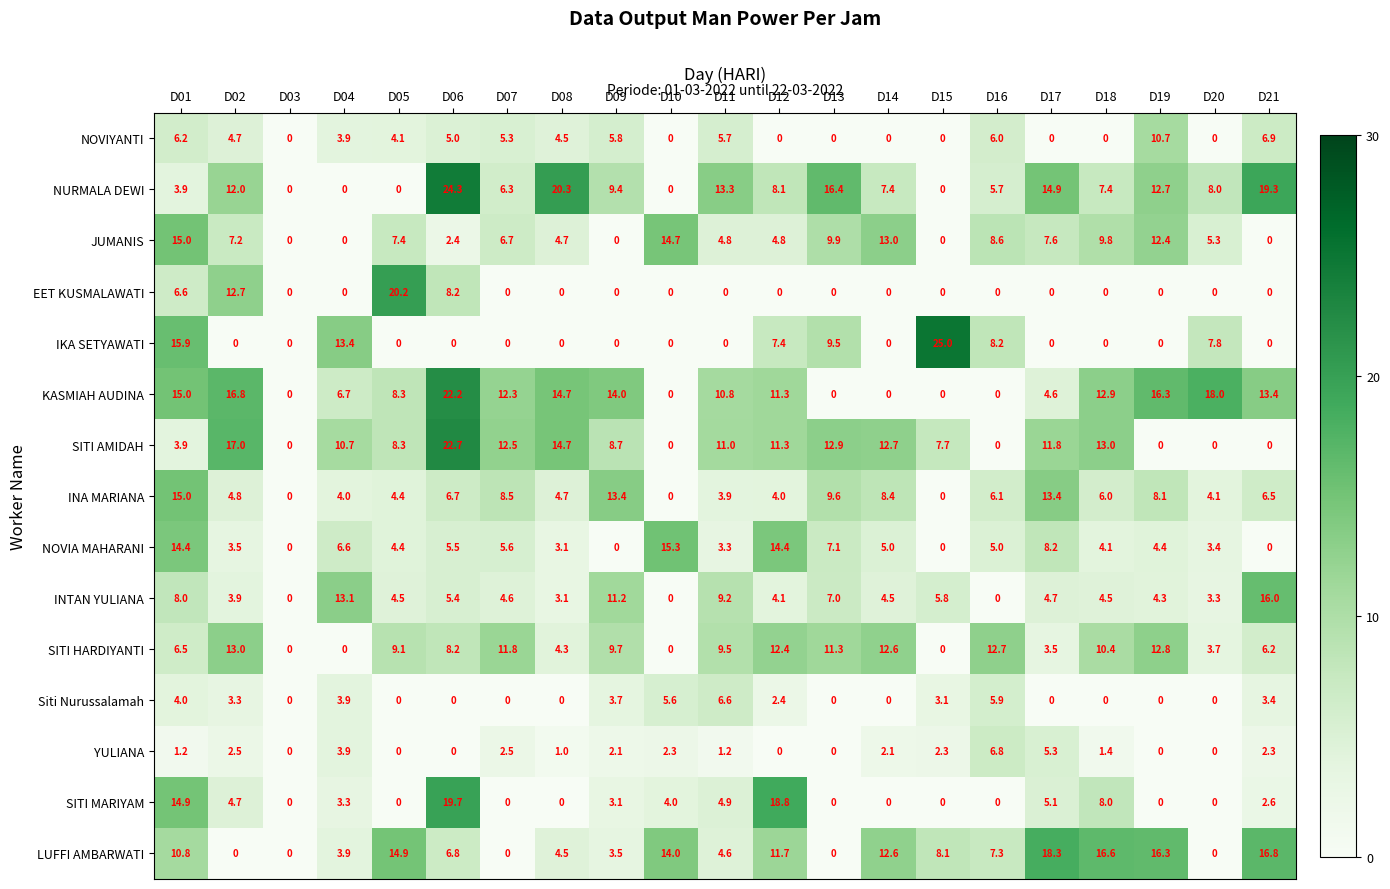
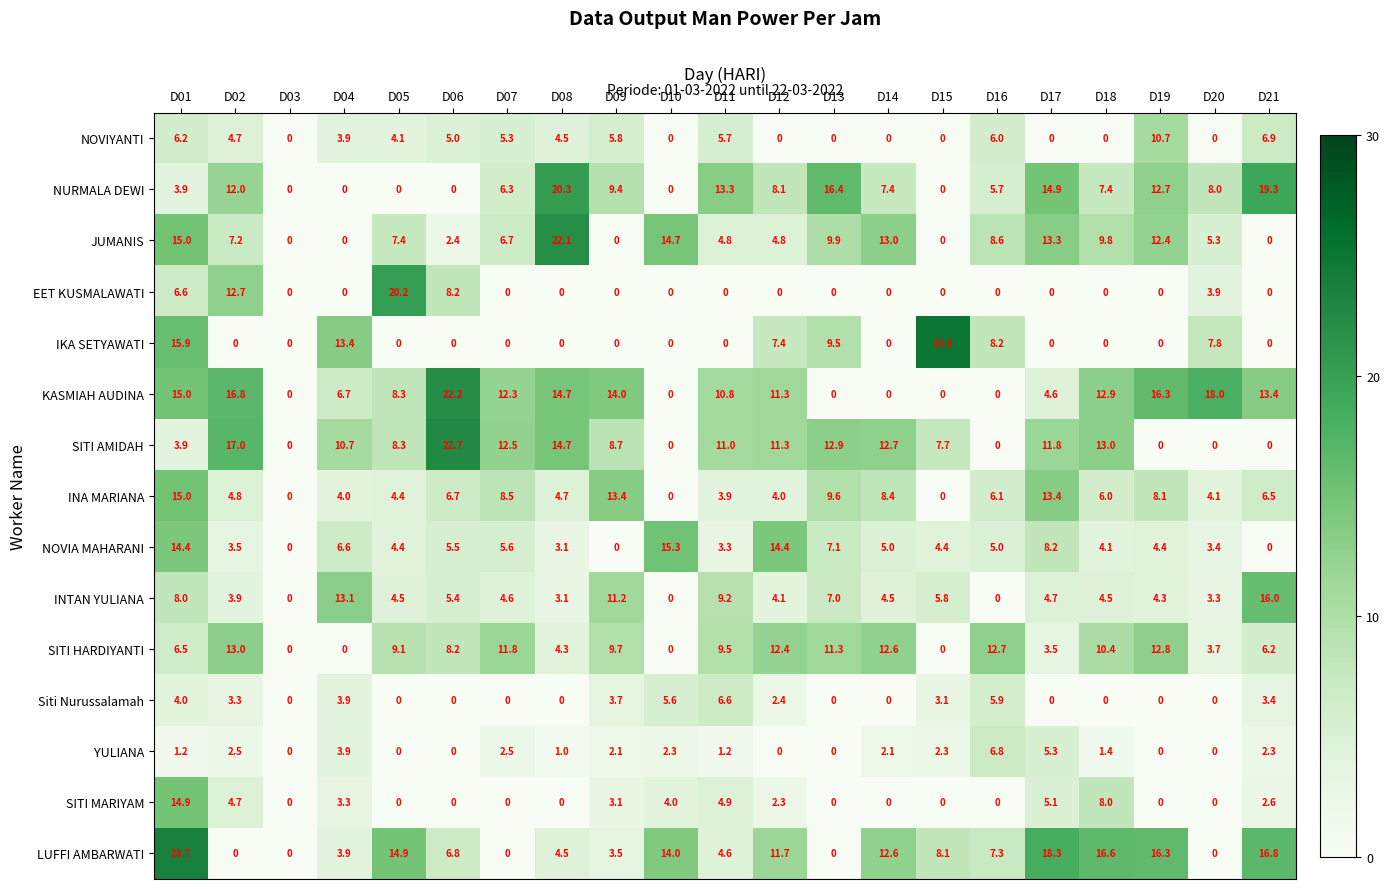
  {
    "NURMALA DEWI": {
      "D01": 3.9,
      "D02": 12.0,
      "D03": 0,
      "D04": 0,
      "D05": 0,
-     "D06": 24.3,
+     "D06": 0,
      "D07": 6.3,
      "D08": 20.3,
      "D09": 9.4,
      "D10": 0,
      "D11": 13.3,
      "D12": 8.1,
      "D13": 16.4,
      "D14": 7.4,
      "D15": 0,
      "D16": 5.7,
      "D17": 14.9,
      "D18": 7.4,
      "D19": 12.7,
      "D20": 8.0,
      "D21": 19.3
    },
    "JUMANIS": {
      "D01": 15.0,
      "D02": 7.2,
      "D03": 0,
      "D04": 0,
      "D05": 7.4,
      "D06": 2.4,
      "D07": 6.7,
-     "D08": 4.7,
+     "D08": 22.1,
      "D09": 0,
      "D10": 14.7,
      "D11": 4.8,
      "D12": 4.8,
      "D13": 9.9,
      "D14": 13.0,
      "D15": 0,
      "D16": 8.6,
-     "D17": 7.6,
+     "D17": 13.3,
      "D18": 9.8,
      "D19": 12.4,
      "D20": 5.3,
      "D21": 0
    },
    "EET KUSMALAWATI": {
      "D01": 6.6,
      "D02": 12.7,
      "D03": 0,
      "D04": 0,
      "D05": 20.2,
      "D06": 8.2,
      "D07": 0,
      "D08": 0,
      "D09": 0,
      "D10": 0,
      "D11": 0,
      "D12": 0,
      "D13": 0,
      "D14": 0,
      "D15": 0,
      "D16": 0,
      "D17": 0,
      "D18": 0,
      "D19": 0,
-     "D20": 0,
+     "D20": 3.9,
      "D21": 0
    },
    "NOVIA MAHARANI": {
      "D01": 14.4,
      "D02": 3.5,
      "D03": 0,
      "D04": 6.6,
      "D05": 4.4,
      "D06": 5.5,
      "D07": 5.6,
      "D08": 3.1,
      "D09": 0,
      "D10": 15.3,
      "D11": 3.3,
      "D12": 14.4,
      "D13": 7.1,
      "D14": 5.0,
-     "D15": 0,
+     "D15": 4.4,
      "D16": 5.0,
      "D17": 8.2,
      "D18": 4.1,
      "D19": 4.4,
      "D20": 3.4,
      "D21": 0
    },
    "SITI MARIYAM": {
      "D01": 14.9,
      "D02": 4.7,
      "D03": 0,
      "D04": 3.3,
      "D05": 0,
-     "D06": 19.7,
+     "D06": 0,
      "D07": 0,
      "D08": 0,
      "D09": 3.1,
      "D10": 4.0,
      "D11": 4.9,
-     "D12": 18.8,
+     "D12": 2.3,
      "D13": 0,
      "D14": 0,
      "D15": 0,
      "D16": 0,
      "D17": 5.1,
      "D18": 8.0,
      "D19": 0,
      "D20": 0,
      "D21": 2.6
    },
    "LUFFI AMBARWATI": {
-     "D01": 10.8,
+     "D01": 23.7,
      "D02": 0,
      "D03": 0,
      "D04": 3.9,
      "D05": 14.9,
      "D06": 6.8,
      "D07": 0,
      "D08": 4.5,
      "D09": 3.5,
      "D10": 14.0,
      "D11": 4.6,
      "D12": 11.7,
      "D13": 0,
      "D14": 12.6,
      "D15": 8.1,
      "D16": 7.3,
      "D17": 18.3,
      "D18": 16.6,
      "D19": 16.3,
      "D20": 0,
      "D21": 16.8
    }
  }
